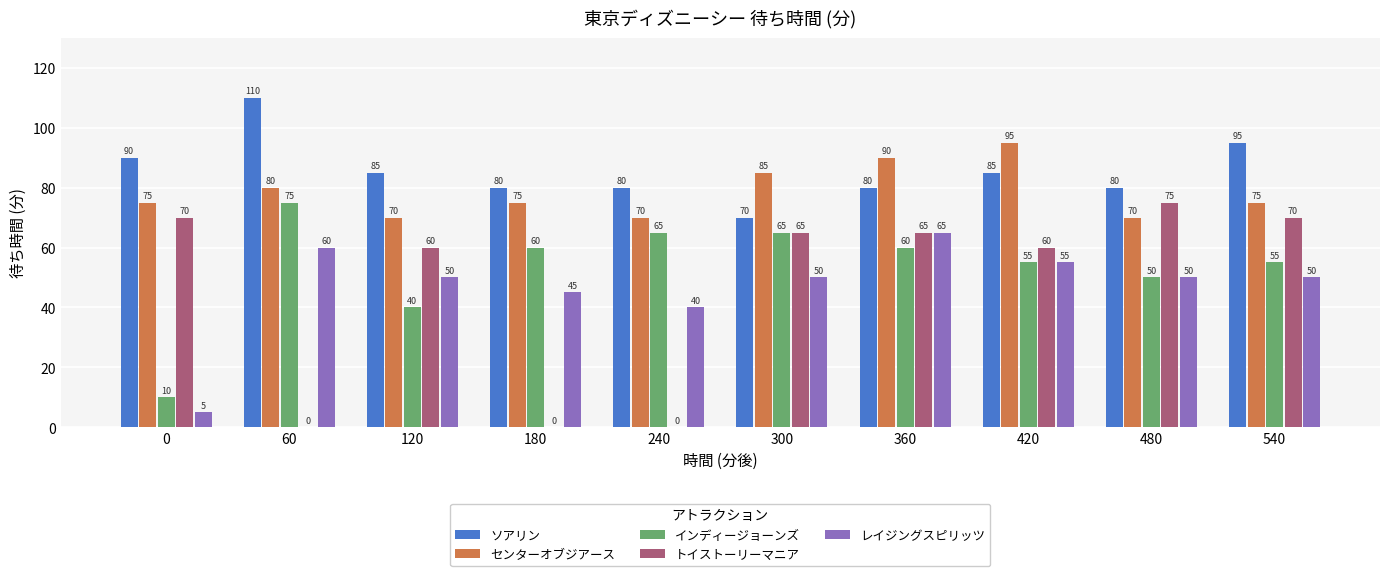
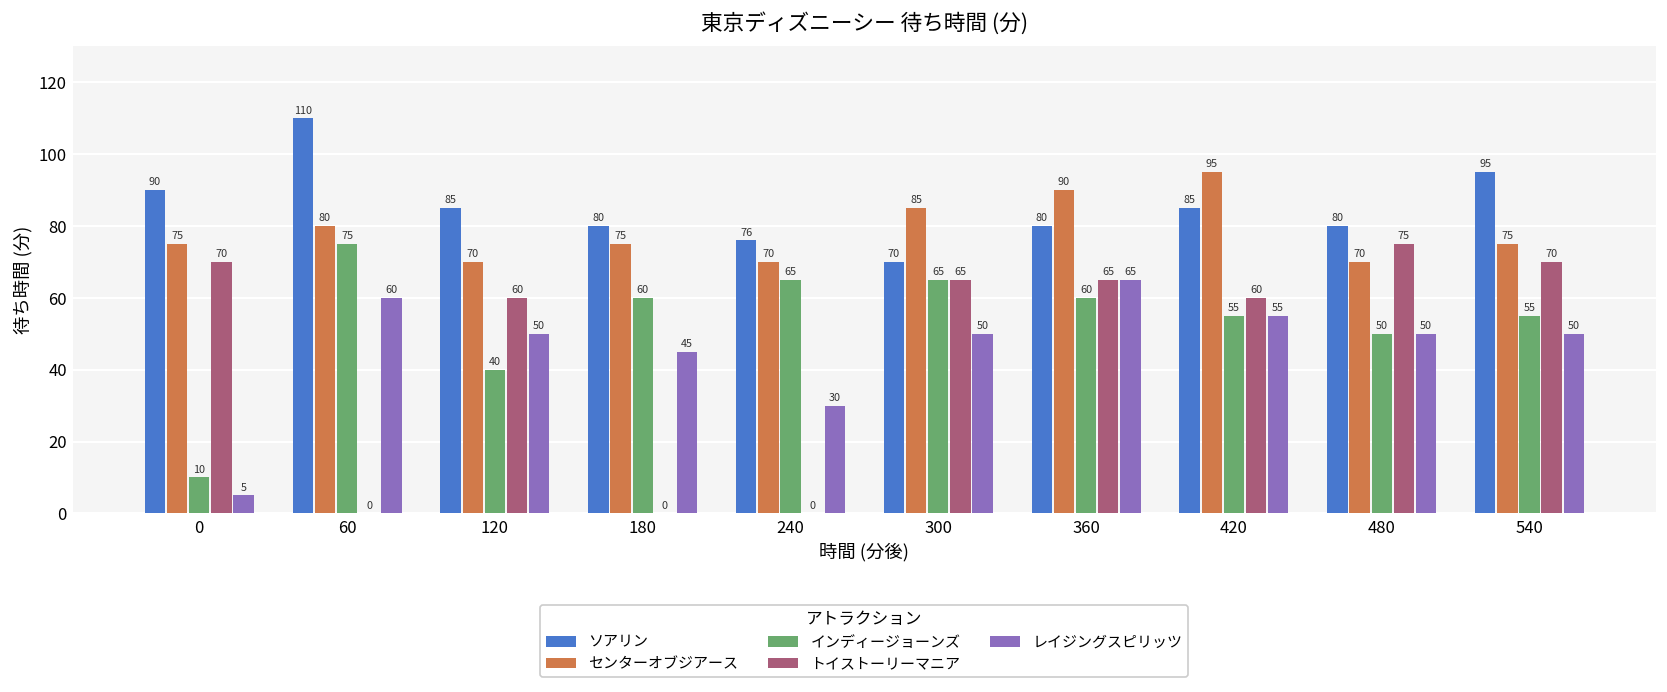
  {
    "ソアリン": {
      "0": 90,
      "60": 110,
      "120": 85,
      "180": 80,
-     "240": 80,
+     "240": 76,
      "300": 70,
      "360": 80,
      "420": 85,
      "480": 80,
      "540": 95
    },
    "センターオブジアース": {
      "0": 75,
      "60": 80,
      "120": 70,
      "180": 75,
      "240": 70,
      "300": 85,
      "360": 90,
      "420": 95,
      "480": 70,
      "540": 75
    },
    "インディージョーンズ": {
      "0": 10,
      "60": 75,
      "120": 40,
      "180": 60,
      "240": 65,
      "300": 65,
      "360": 60,
      "420": 55,
      "480": 50,
      "540": 55
    },
    "トイストーリーマニア": {
      "0": 70,
      "60": 0,
      "120": 60,
      "180": 0,
      "240": 0,
      "300": 65,
      "360": 65,
      "420": 60,
      "480": 75,
      "540": 70
    },
    "レイジングスピリッツ": {
      "0": 5,
      "60": 60,
      "120": 50,
      "180": 45,
-     "240": 40,
+     "240": 30,
      "300": 50,
      "360": 65,
      "420": 55,
      "480": 50,
      "540": 50
    }
  }
